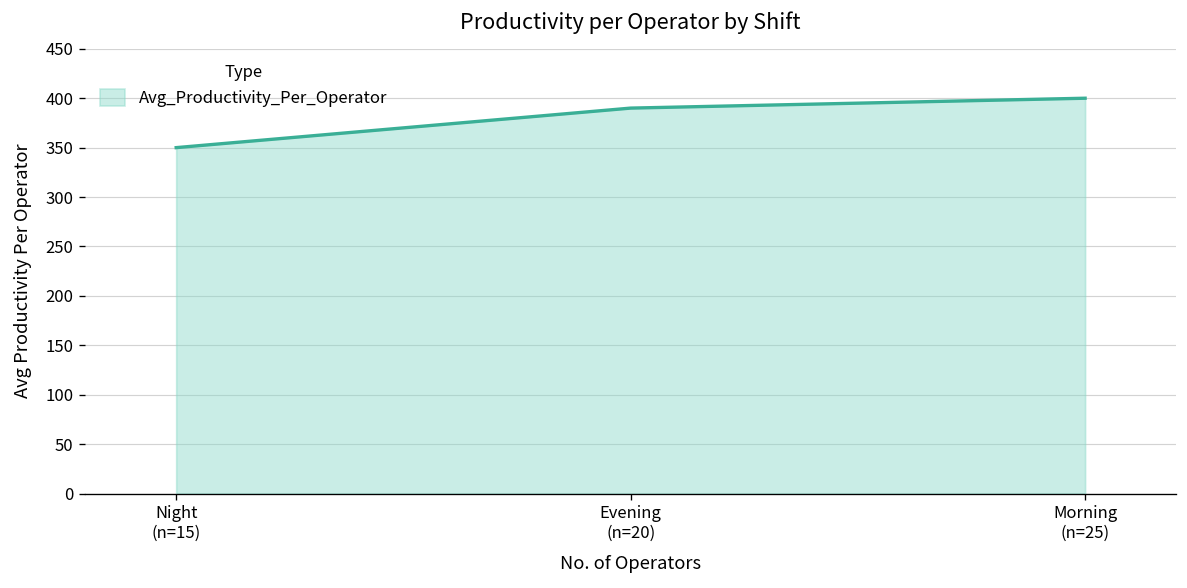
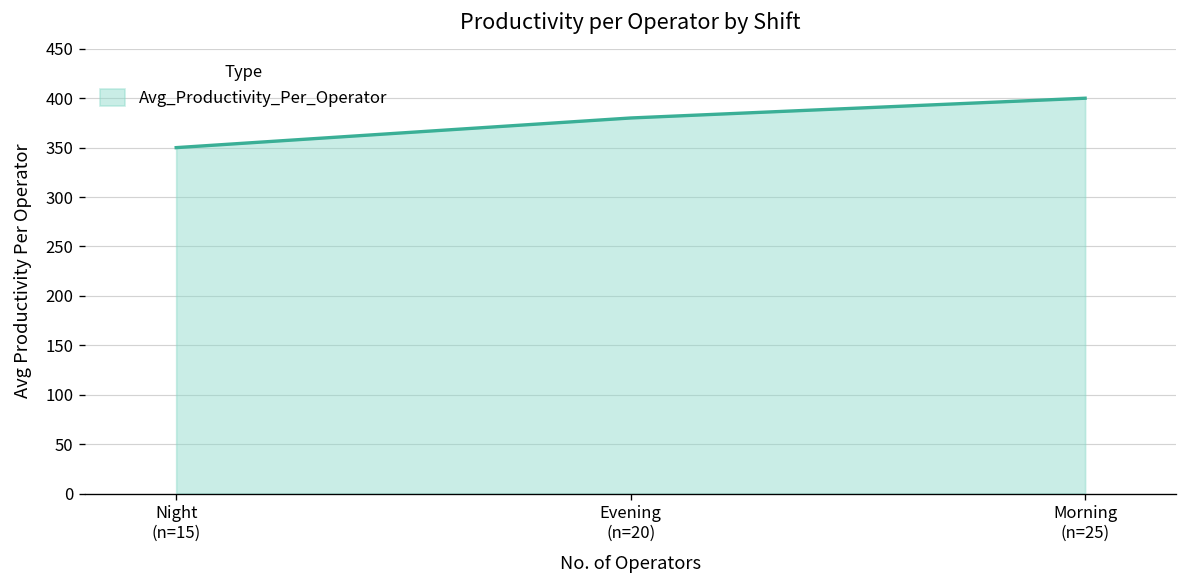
  {
    "Night (n=15)": 350,
-   "Evening (n=20)": 390,
+   "Evening (n=20)": 380,
    "Morning (n=25)": 400
  }
